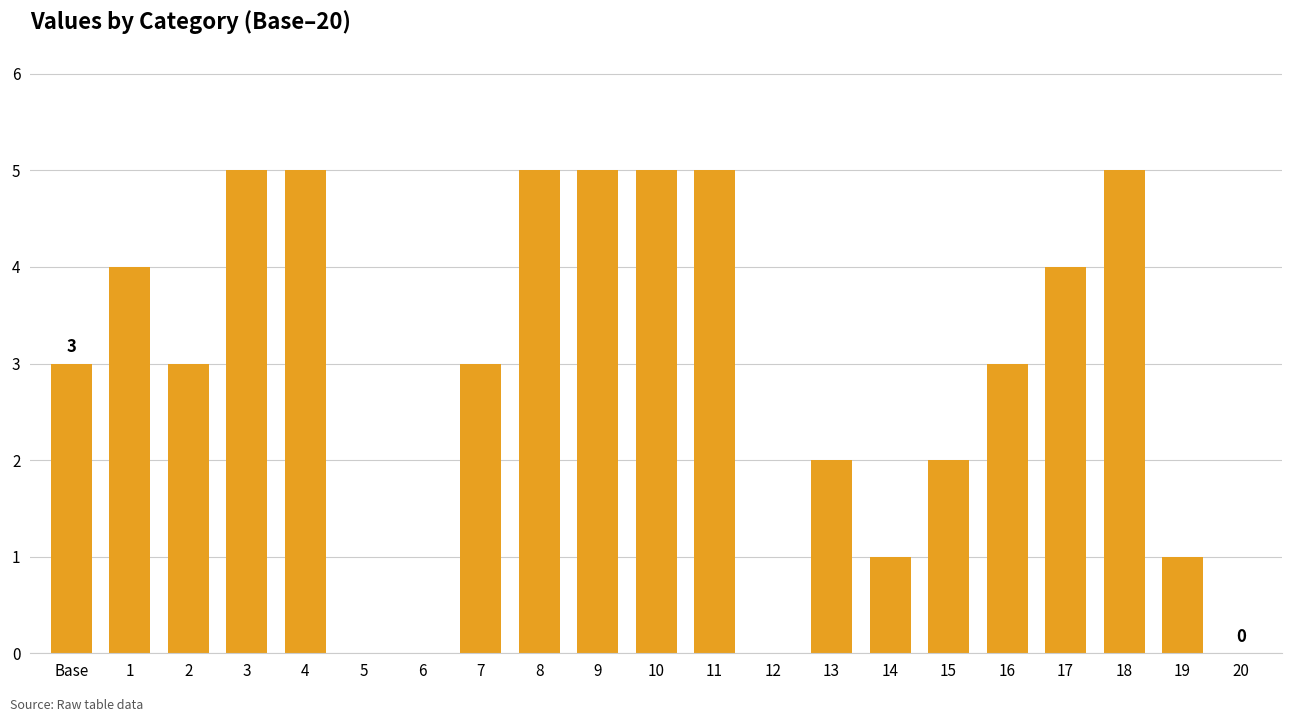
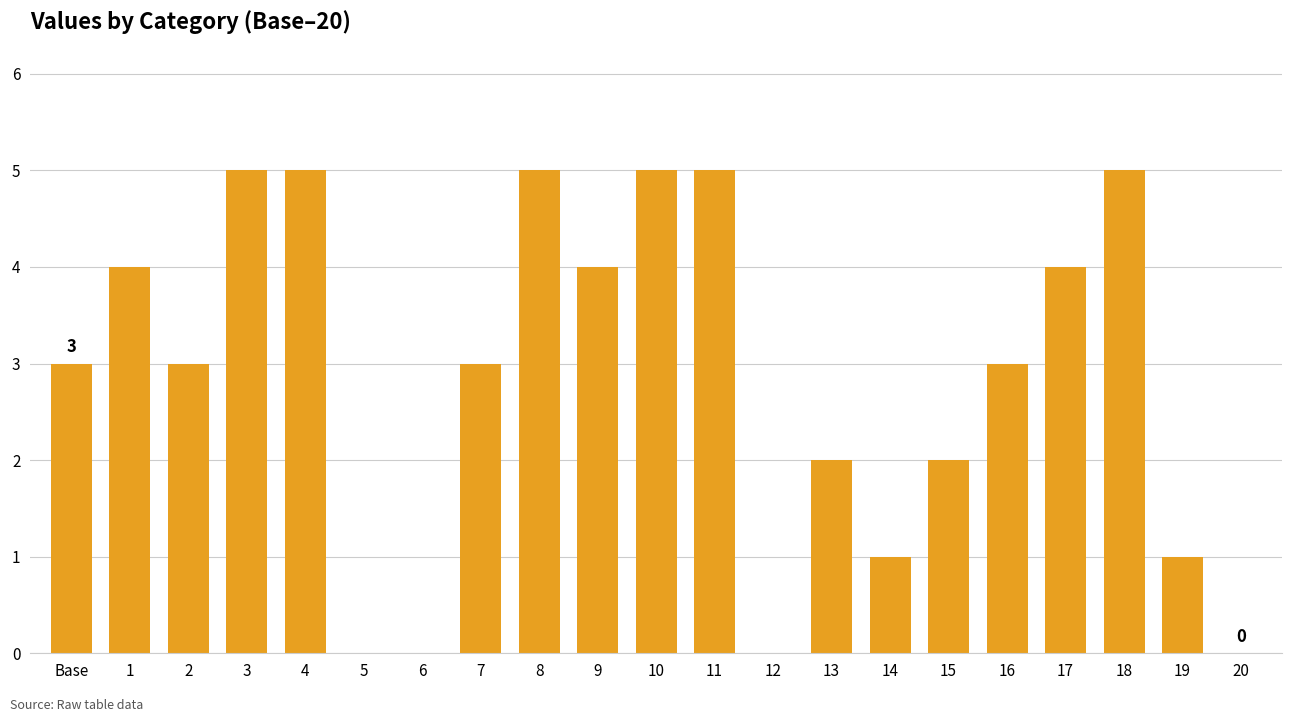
  {
    "1": 4,
    "2": 3,
    "3": 5,
    "4": 5,
    "5": 0,
    "6": 0,
    "7": 3,
    "8": 5,
-   "9": 5,
+   "9": 4,
    "10": 5,
    "11": 5,
    "12": 0,
    "13": 2,
    "14": 1,
    "15": 2,
    "16": 3,
    "17": 4,
    "18": 5,
    "19": 1
  }
